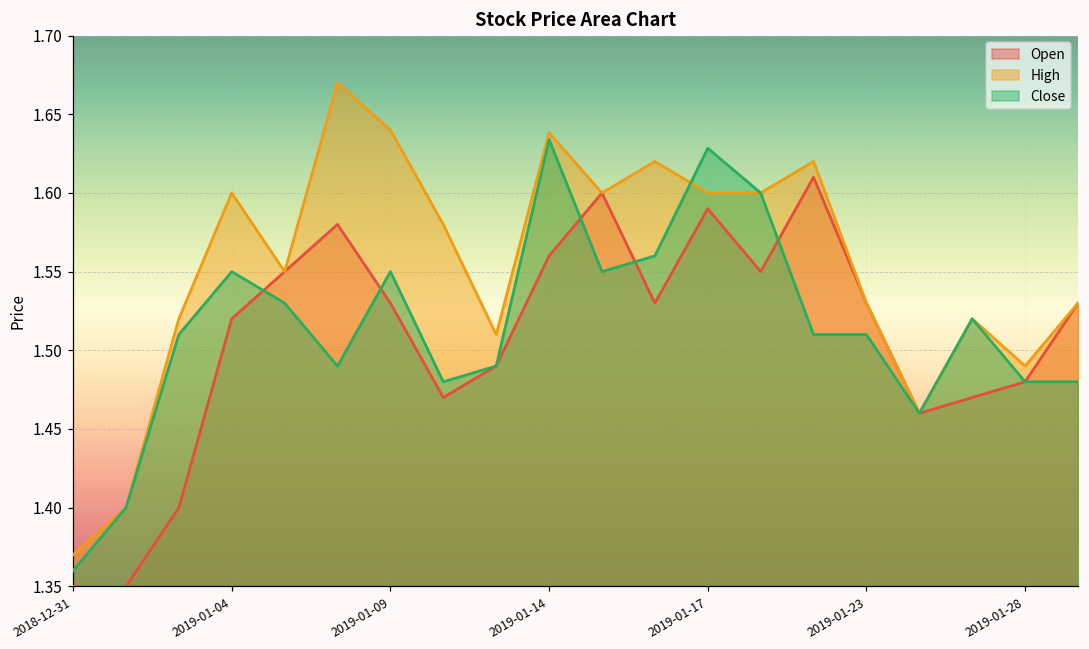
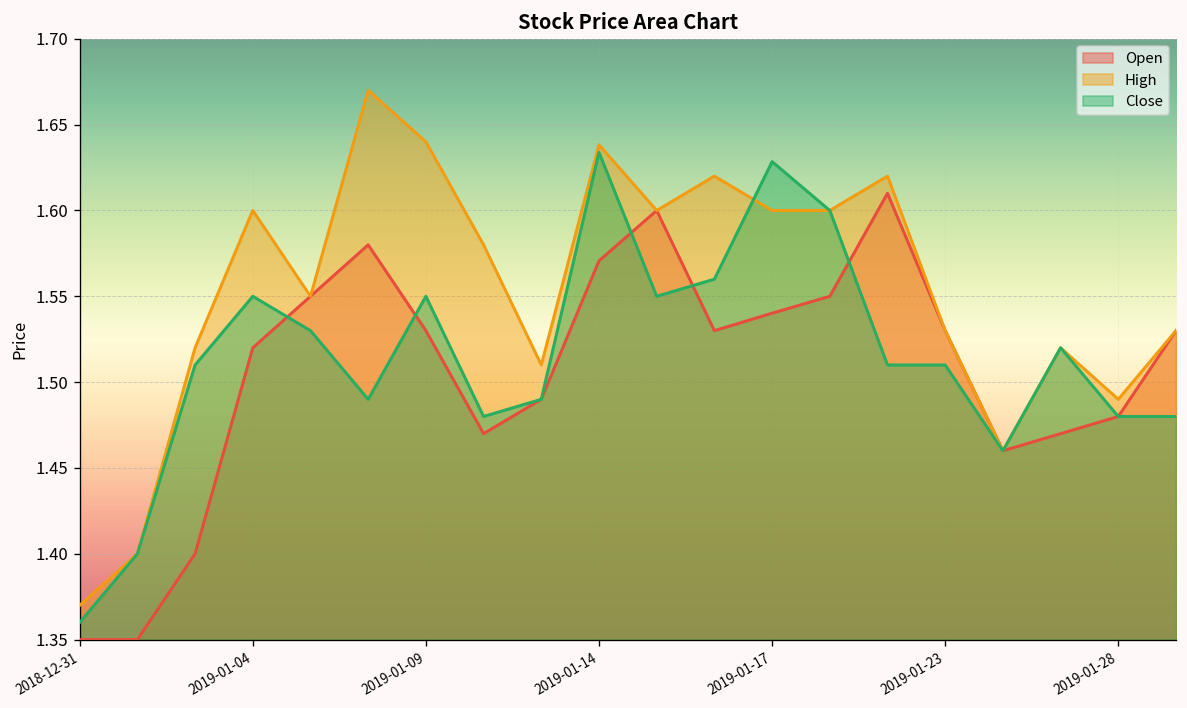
  {
    "Open": {
      "2018-12-31": 1.350,
      "2019-01-04": 1.520,
      "2019-01-09": 1.530,
-     "2019-01-14": 1.560,
-     "2019-01-17": 1.590
+     "2019-01-14": 1.571,
+     "2019-01-17": 1.540
    },
    "High": {
      "2018-12-31": 1.370,
      "2019-01-04": 1.600,
      "2019-01-09": 1.640,
      "2019-01-14": 1.638,
      "2019-01-17": 1.600,
      "2019-01-28": 1.490
    },
    "Close": {
      "2018-12-31": 1.360,
      "2019-01-04": 1.550,
      "2019-01-09": 1.550,
      "2019-01-14": 1.634,
      "2019-01-17": 1.628,
      "2019-01-23": 1.510
    }
  }
